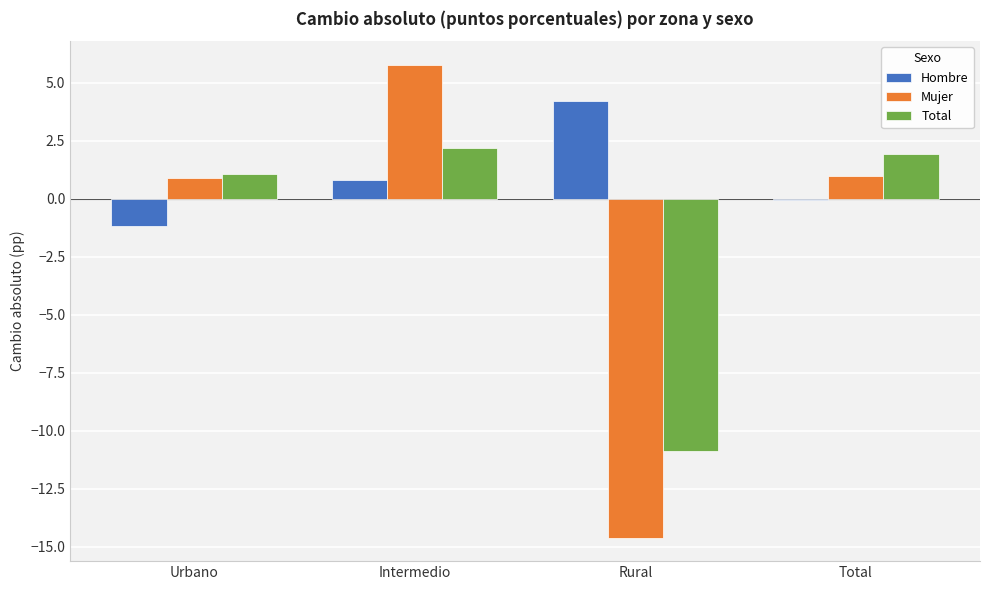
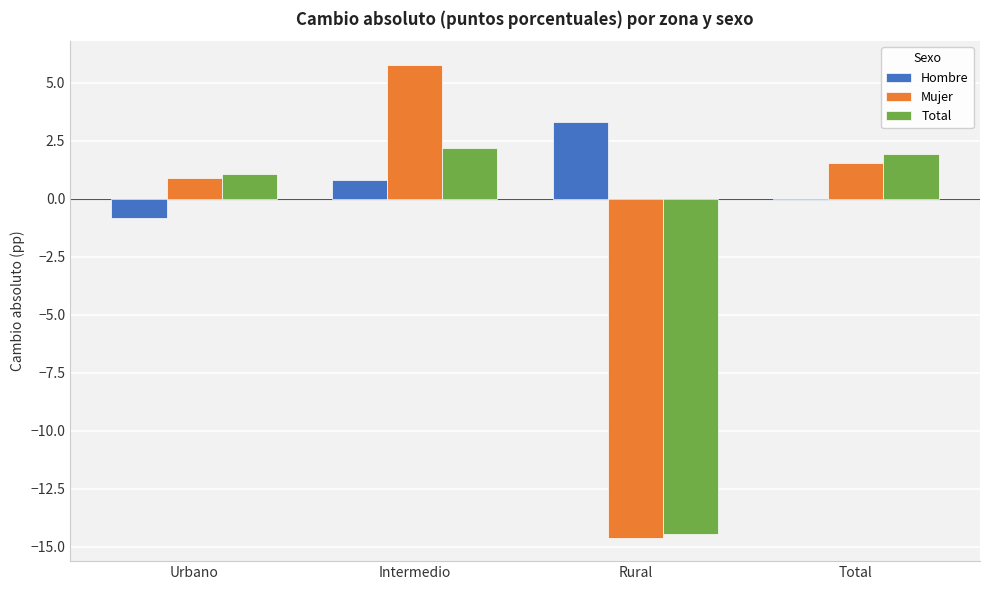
  {
    "Hombre": {
-     "Urbano": -1.2,
+     "Urbano": -0.8,
      "Intermedio": 0.8,
-     "Rural": 4.2
+     "Rural": 3.3
    },
    "Mujer": {
      "Urbano": 0.9,
      "Intermedio": 5.8,
      "Rural": -14.6,
-     "Total": 1.0
+     "Total": 1.5
    },
    "Total": {
      "Urbano": 1.1,
      "Intermedio": 2.2,
-     "Rural": -10.9,
+     "Rural": -14.4,
      "Total": 1.9
    }
  }
